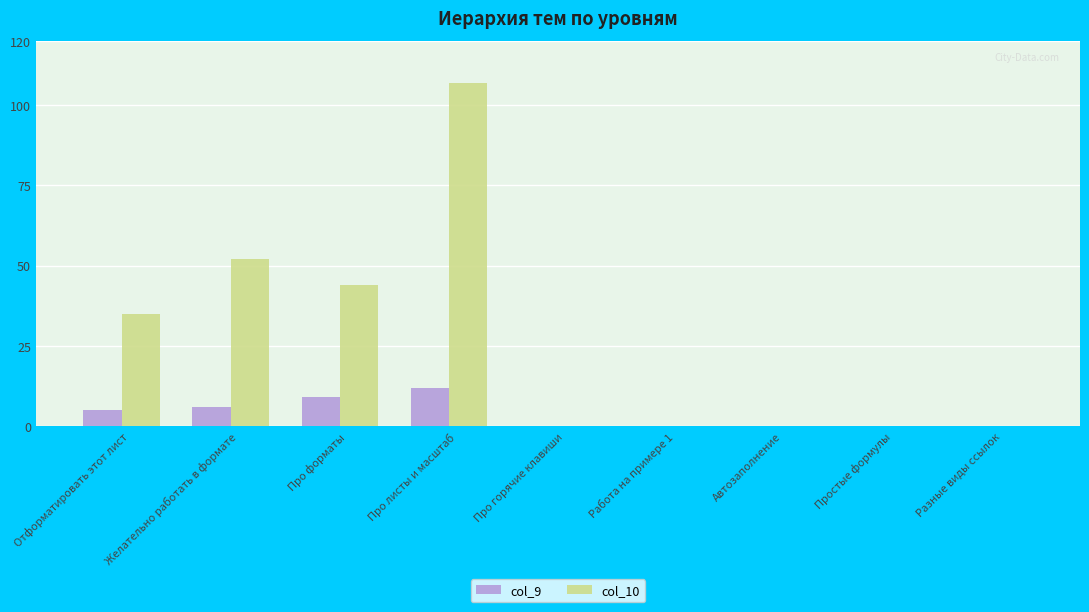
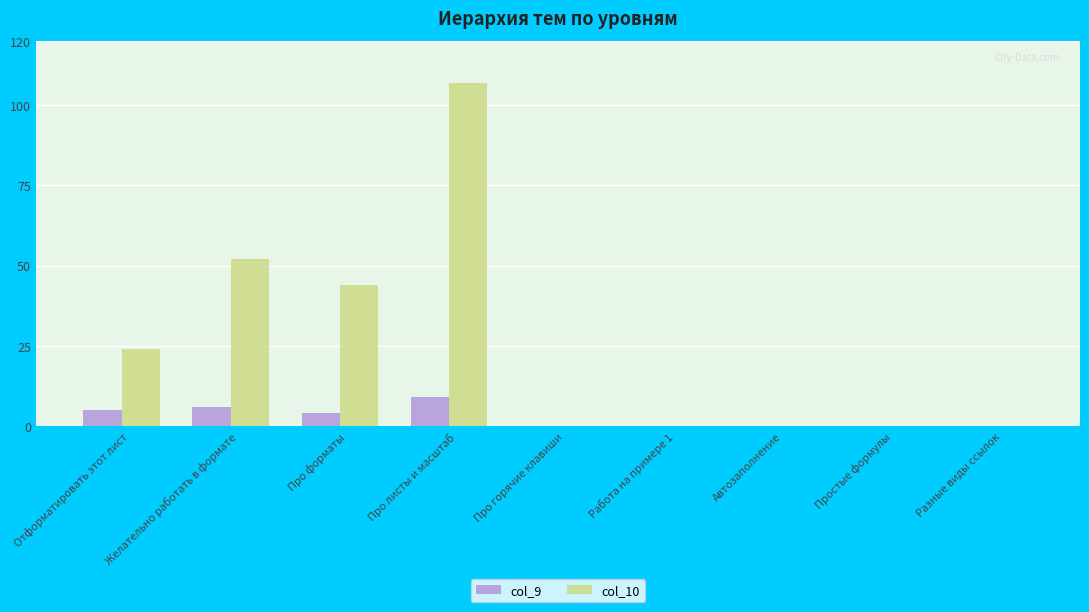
  {
    "col_9": {
      "Отформатировать этот лист": 5,
      "Желательно работать в формате": 6,
-     "Про форматы": 9,
-     "Про листы и масштаб": 12,
+     "Про форматы": 4,
+     "Про листы и масштаб": 9,
      "Про горячие клавиши": 0,
      "Работа на примере 1": 0,
      "Автозаполнение": 0,
      "Простые формулы": 0,
      "Разные виды ссылок": 0
    },
    "col_10": {
-     "Отформатировать этот лист": 35,
+     "Отформатировать этот лист": 24,
      "Желательно работать в формате": 52,
      "Про форматы": 44,
      "Про листы и масштаб": 107,
      "Про горячие клавиши": 0,
      "Работа на примере 1": 0,
      "Автозаполнение": 0,
      "Простые формулы": 0,
      "Разные виды ссылок": 0
    }
  }
